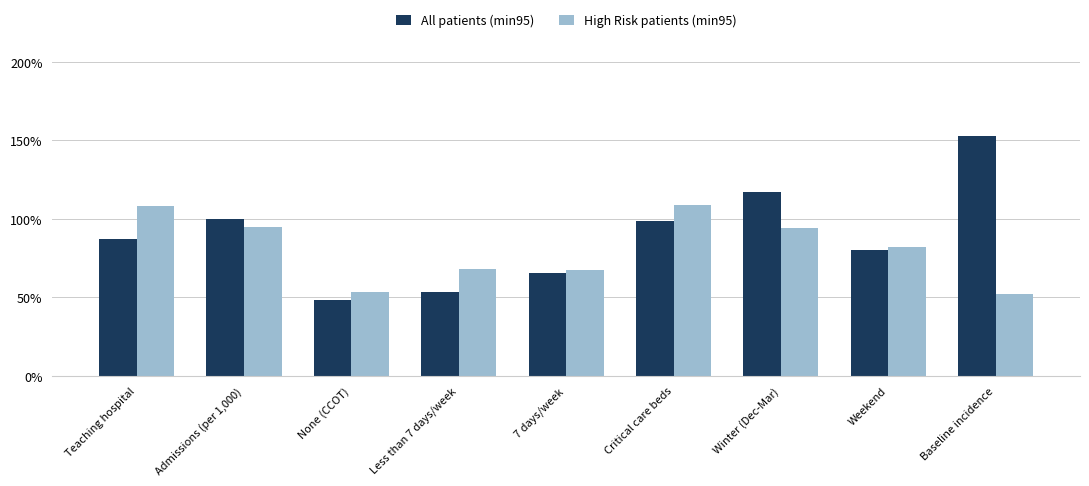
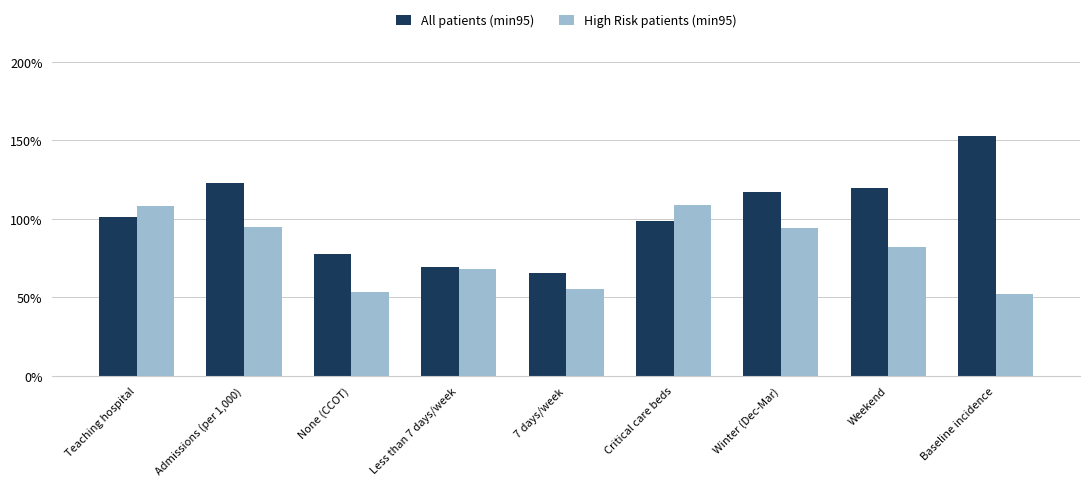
  {
    "All patients (min95)": {
-     "Teaching hospital": "87%",
-     "Admissions (per 1,000)": "100%",
-     "None (CCOT)": "49%",
-     "Less than 7 days/week": "53%",
+     "Teaching hospital": "101%",
+     "Admissions (per 1,000)": "123%",
+     "None (CCOT)": "78%",
+     "Less than 7 days/week": "70%",
      "7 days/week": "66%",
      "Critical care beds": "98%",
      "Winter (Dec-Mar)": "117%",
-     "Weekend": "80%",
+     "Weekend": "120%",
      "Baseline incidence": "153%"
    },
    "High Risk patients (min95)": {
      "Teaching hospital": "108%",
      "Admissions (per 1,000)": "95%",
      "None (CCOT)": "54%",
      "Less than 7 days/week": "68%",
-     "7 days/week": "67%",
+     "7 days/week": "56%",
      "Critical care beds": "109%",
      "Winter (Dec-Mar)": "94%",
      "Weekend": "82%",
      "Baseline incidence": "52%"
    }
  }
